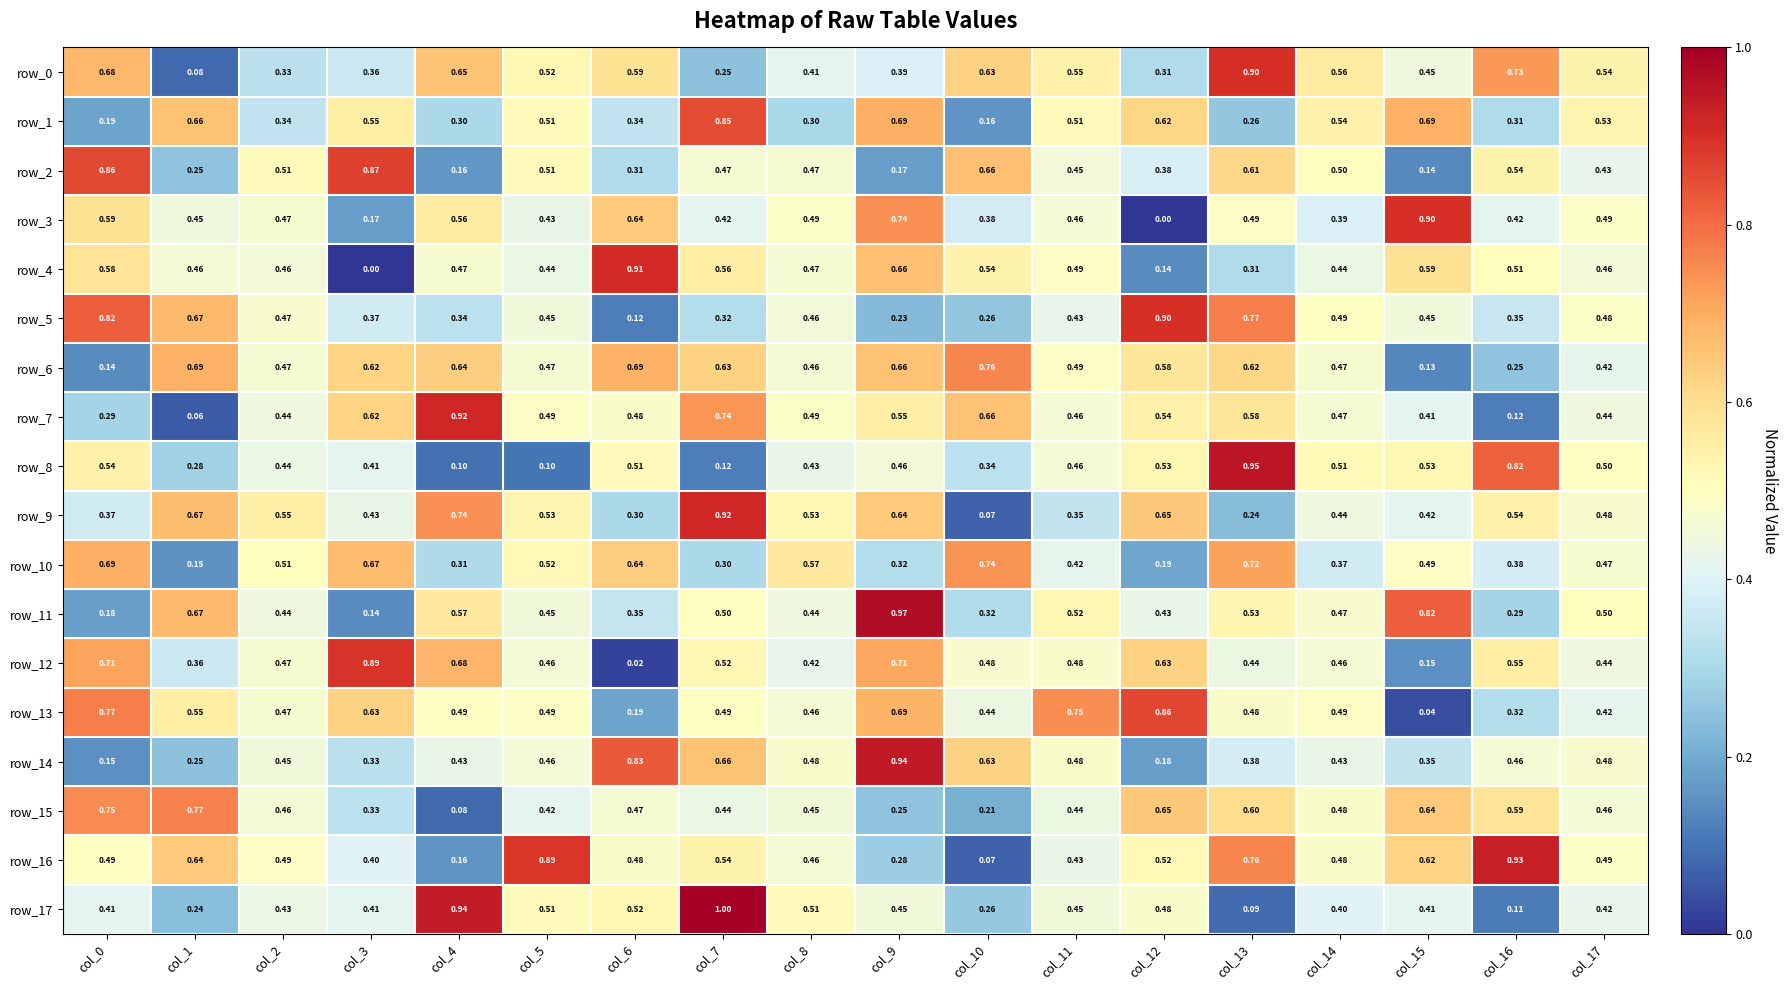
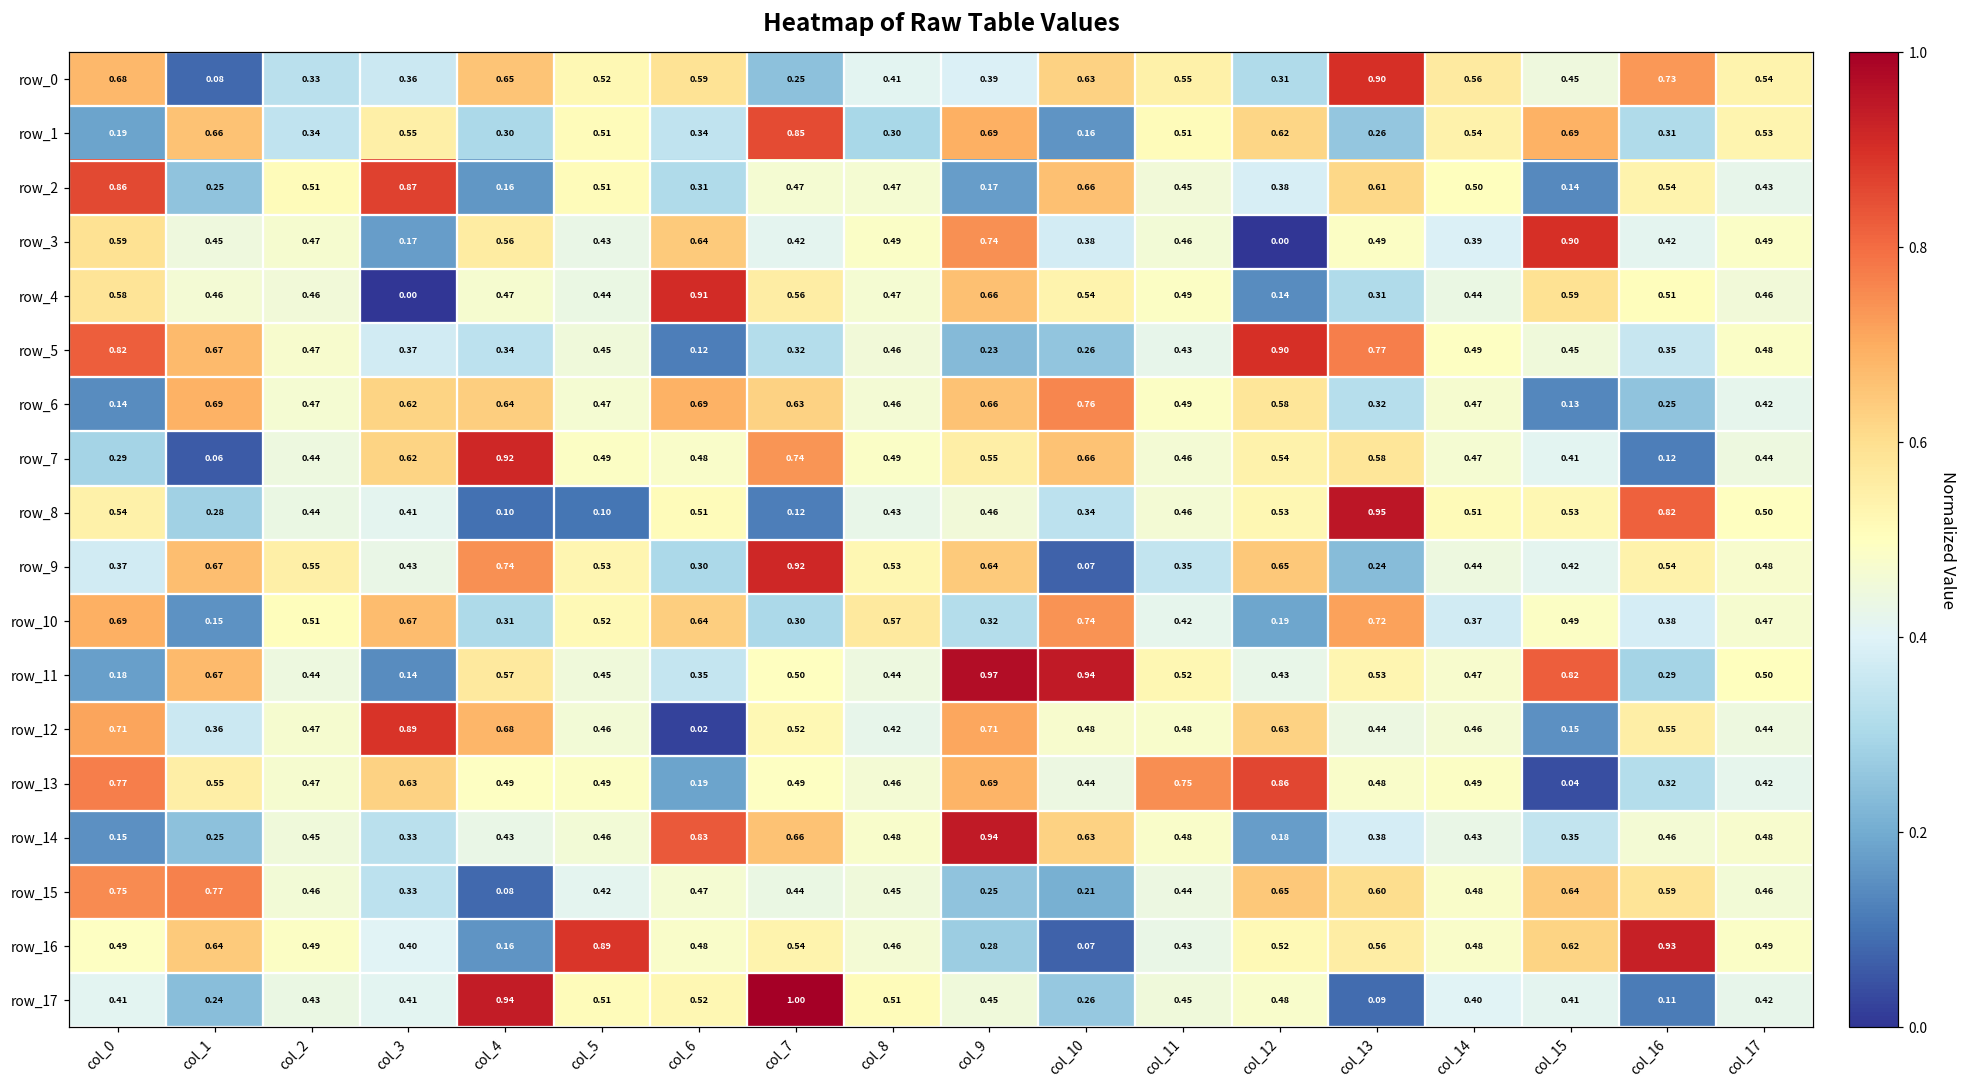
  {
    "row_6": {
      "col_0": 0.14,
      "col_1": 0.69,
      "col_2": 0.47,
      "col_3": 0.62,
      "col_4": 0.64,
      "col_5": 0.47,
      "col_6": 0.69,
      "col_7": 0.63,
      "col_8": 0.46,
      "col_9": 0.66,
      "col_10": 0.76,
      "col_11": 0.49,
      "col_12": 0.58,
-     "col_13": 0.62,
+     "col_13": 0.32,
      "col_14": 0.47,
      "col_15": 0.13,
      "col_16": 0.25,
      "col_17": 0.42
    },
    "row_11": {
      "col_0": 0.18,
      "col_1": 0.67,
      "col_2": 0.44,
      "col_3": 0.14,
      "col_4": 0.57,
      "col_5": 0.45,
      "col_6": 0.35,
      "col_7": 0.50,
      "col_8": 0.44,
      "col_9": 0.97,
-     "col_10": 0.32,
+     "col_10": 0.94,
      "col_11": 0.52,
      "col_12": 0.43,
      "col_13": 0.53,
      "col_14": 0.47,
      "col_15": 0.82,
      "col_16": 0.29,
      "col_17": 0.50
    },
    "row_16": {
      "col_0": 0.49,
      "col_1": 0.64,
      "col_2": 0.49,
      "col_3": 0.40,
      "col_4": 0.16,
      "col_5": 0.89,
      "col_6": 0.48,
      "col_7": 0.54,
      "col_8": 0.46,
      "col_9": 0.28,
      "col_10": 0.07,
      "col_11": 0.43,
      "col_12": 0.52,
-     "col_13": 0.76,
+     "col_13": 0.56,
      "col_14": 0.48,
      "col_15": 0.62,
      "col_16": 0.93,
      "col_17": 0.49
    }
  }
